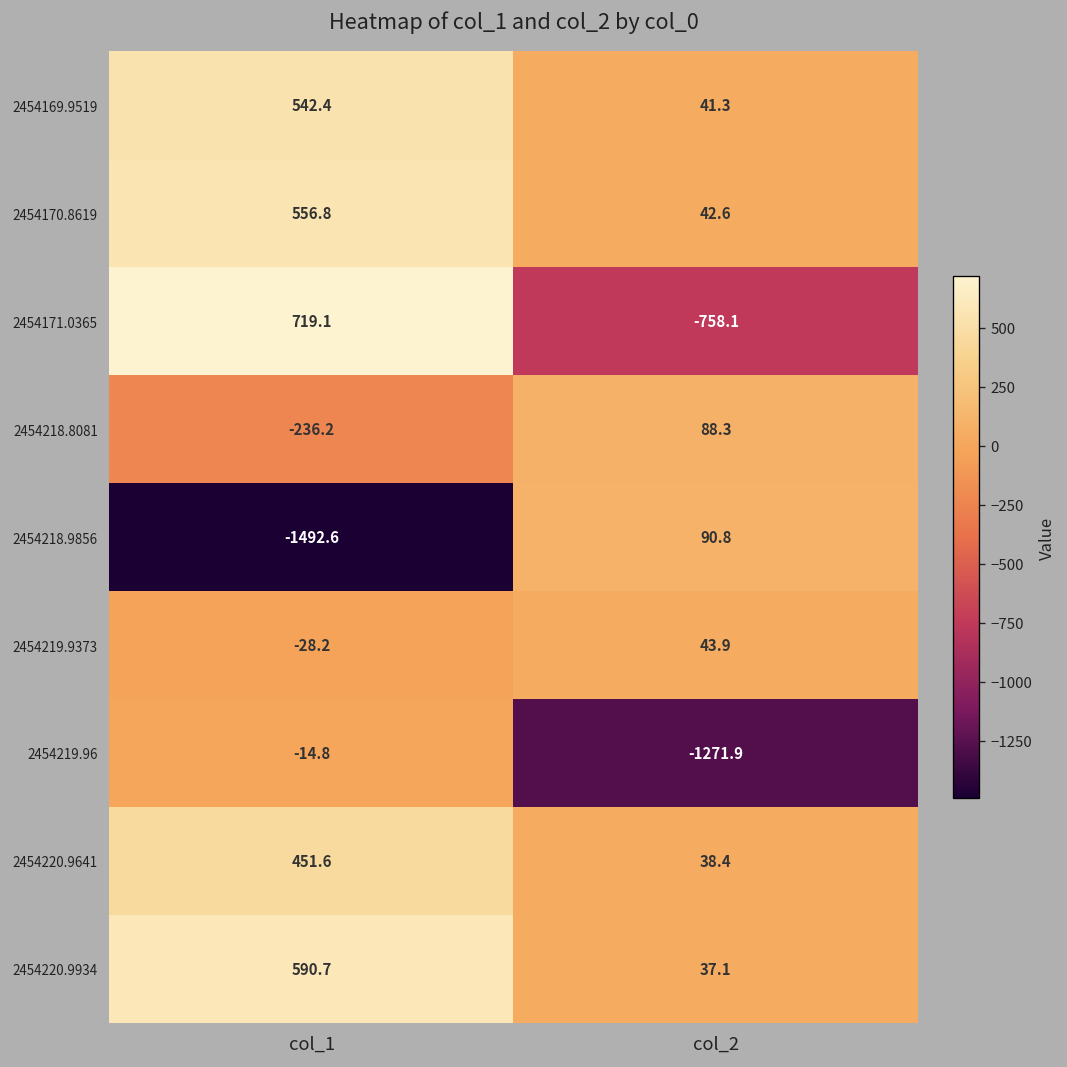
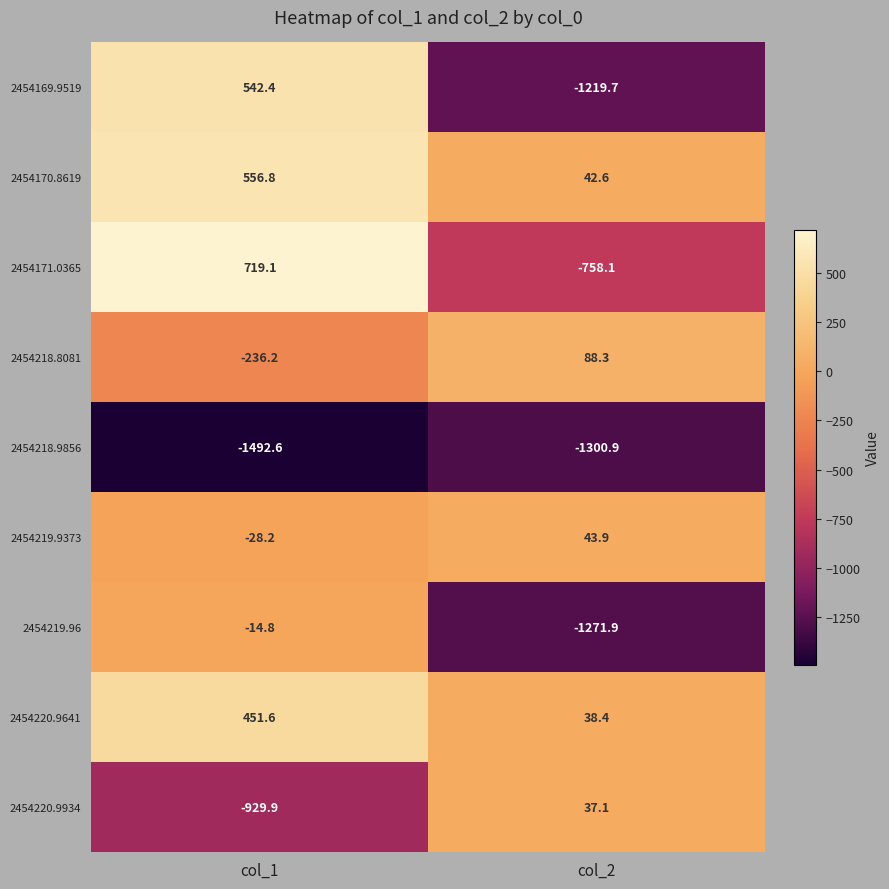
  {
    "2454169.9519": {
      "col_1": 542.4,
-     "col_2": 41.3
+     "col_2": -1219.7
    },
    "2454170.8619": {
      "col_1": 556.8,
      "col_2": 42.6
    },
    "2454171.0365": {
      "col_1": 719.1,
      "col_2": -758.1
    },
    "2454218.8081": {
      "col_1": -236.2,
      "col_2": 88.3
    },
    "2454218.9856": {
      "col_1": -1492.6,
-     "col_2": 90.8
+     "col_2": -1300.9
    },
    "2454219.9373": {
      "col_1": -28.2,
      "col_2": 43.9
    },
    "2454219.96": {
      "col_1": -14.8,
      "col_2": -1271.9
    },
    "2454220.9641": {
      "col_1": 451.6,
      "col_2": 38.4
    },
    "2454220.9934": {
-     "col_1": 590.7,
+     "col_1": -929.9,
      "col_2": 37.1
    }
  }
